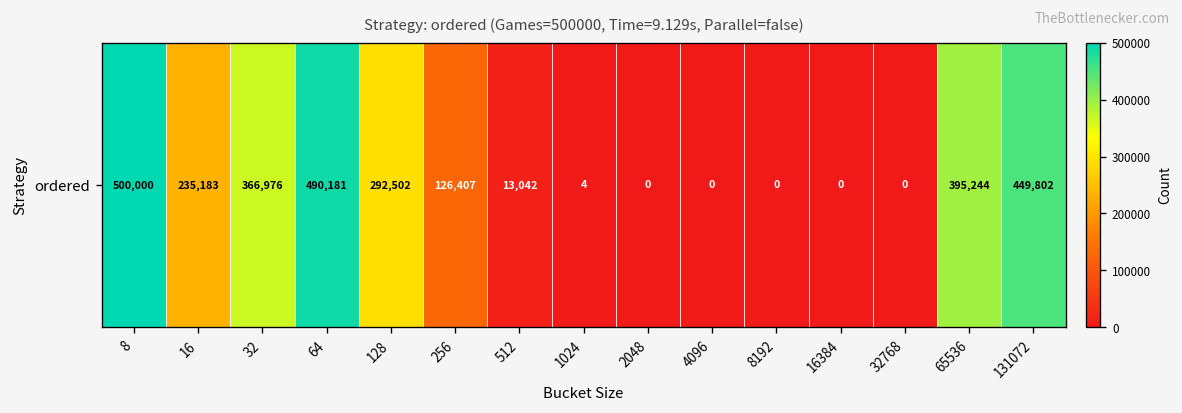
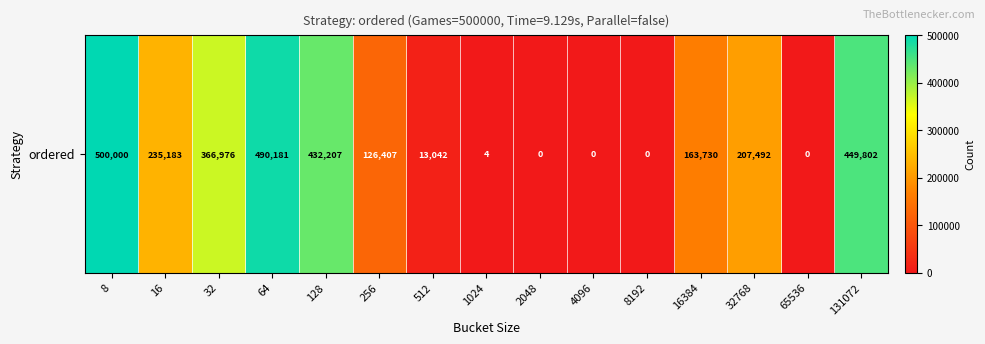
  {
    "ordered": {
      "8": "500,000",
      "16": "235,183",
      "32": "366,976",
      "64": "490,181",
-     "128": "292,502",
+     "128": "432,207",
      "256": "126,407",
      "512": "13,042",
      "1024": "4",
      "2048": "0",
      "4096": "0",
      "8192": "0",
-     "16384": "0",
-     "32768": "0",
-     "65536": "395,244",
+     "16384": "163,730",
+     "32768": "207,492",
+     "65536": "0",
      "131072": "449,802"
    }
  }
